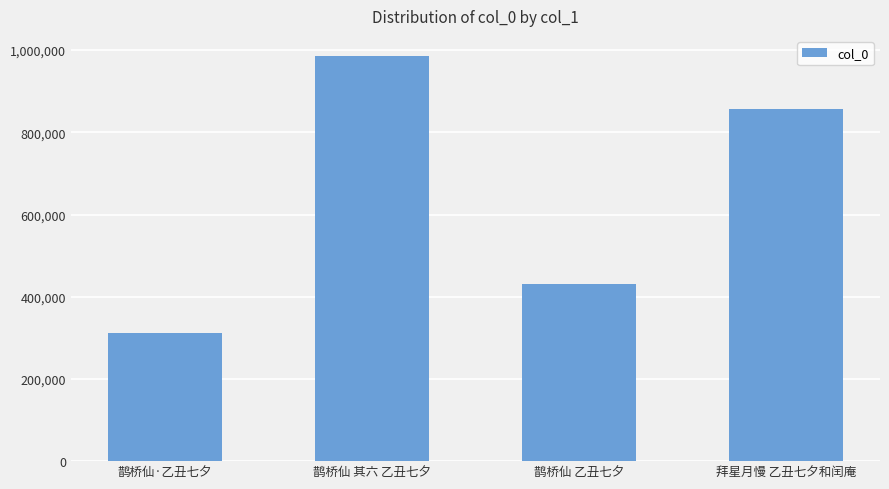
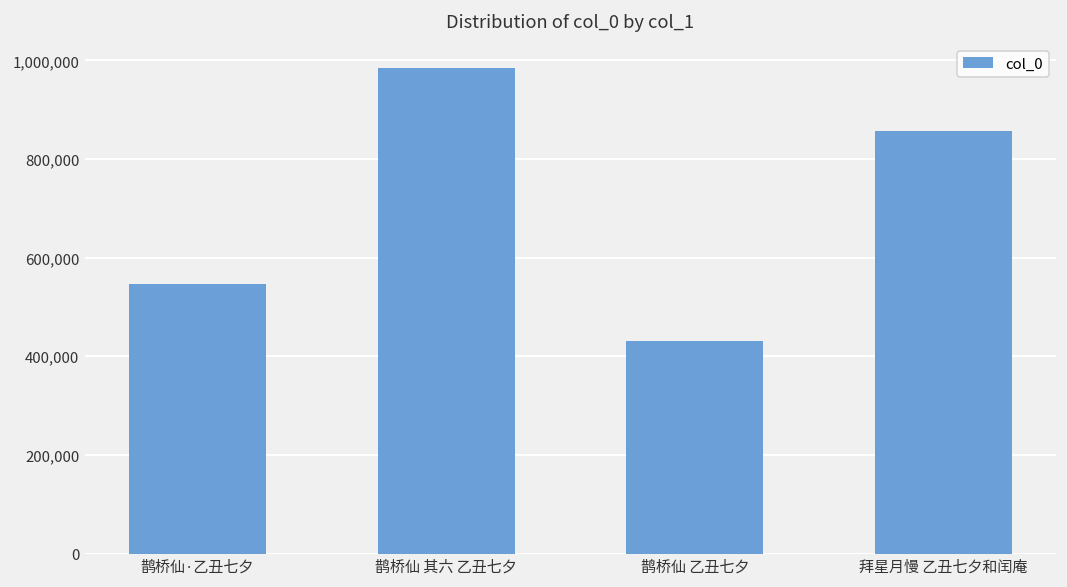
  {
-   "鹊桥仙·乙丑七夕": "310,000",
+   "鹊桥仙·乙丑七夕": "550,000",
    "鹊桥仙 其六 乙丑七夕": "990,000",
    "鹊桥仙 乙丑七夕": "430,000",
    "拜星月慢 乙丑七夕和闰庵": "860,000"
  }
